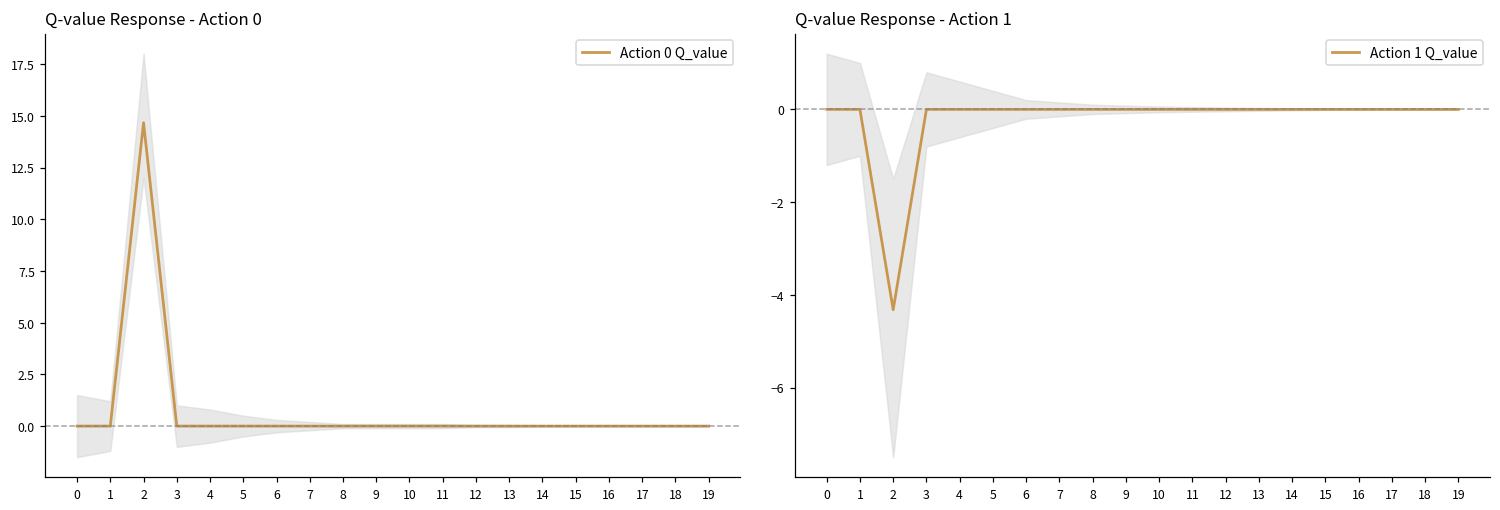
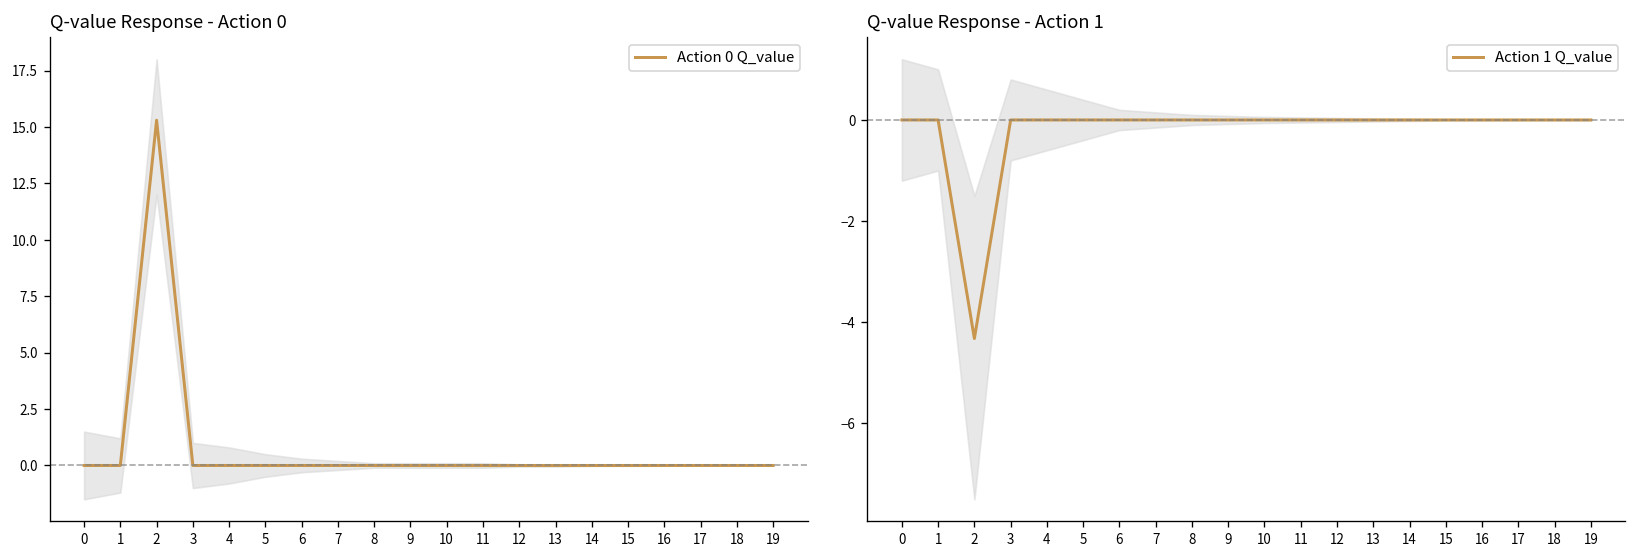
  {
    "Q-value Response - Action 0": {
      "Action 0 Q_value": {
        "0": 0.0,
        "1": 0.0,
-       "2": 14.7,
+       "2": 15.3,
        "3": 0.0,
        "4": 0.0,
        "5": 0.0,
        "6": 0.0,
        "7": 0.0
      }
    },
    "Q-value Response - Action 1": {
      "Action 1 Q_value": {
        "0": 0.0,
        "1": 0.0,
        "2": -4.3,
        "3": 0.0,
        "4": 0.0,
        "5": 0.0,
        "6": 0.0,
        "7": 0.0,
        "8": 0.0,
        "9": 0.0,
        "10": 0.0
      }
    }
  }
